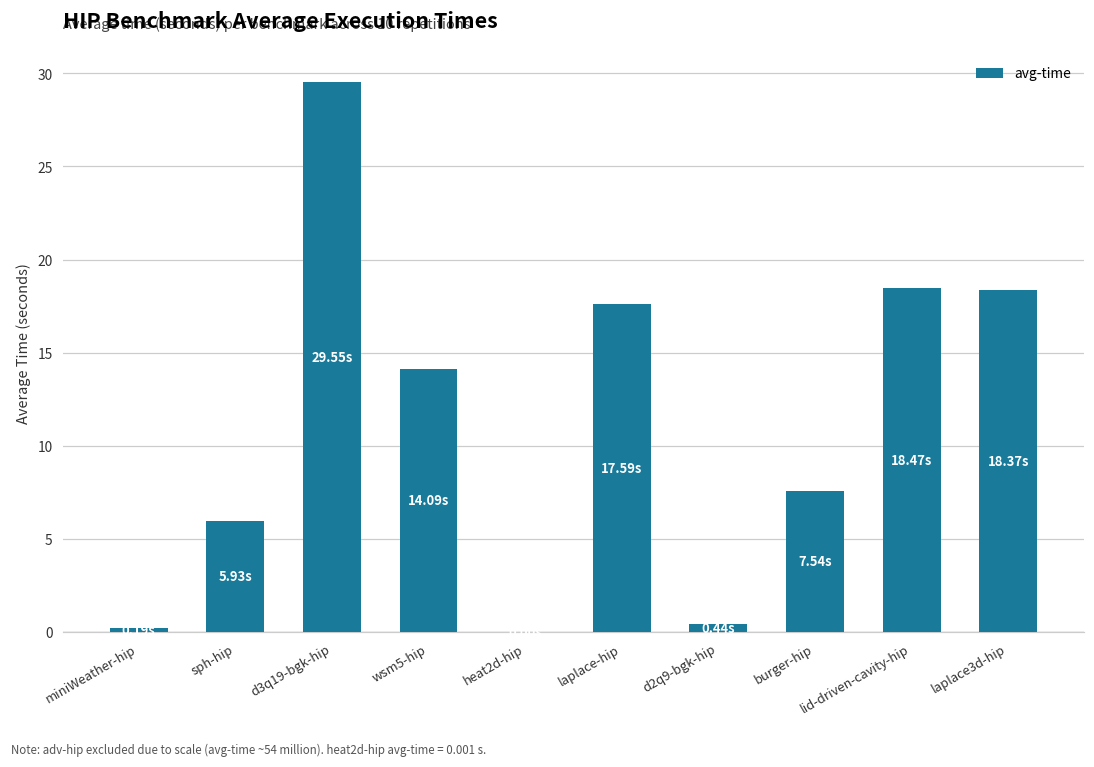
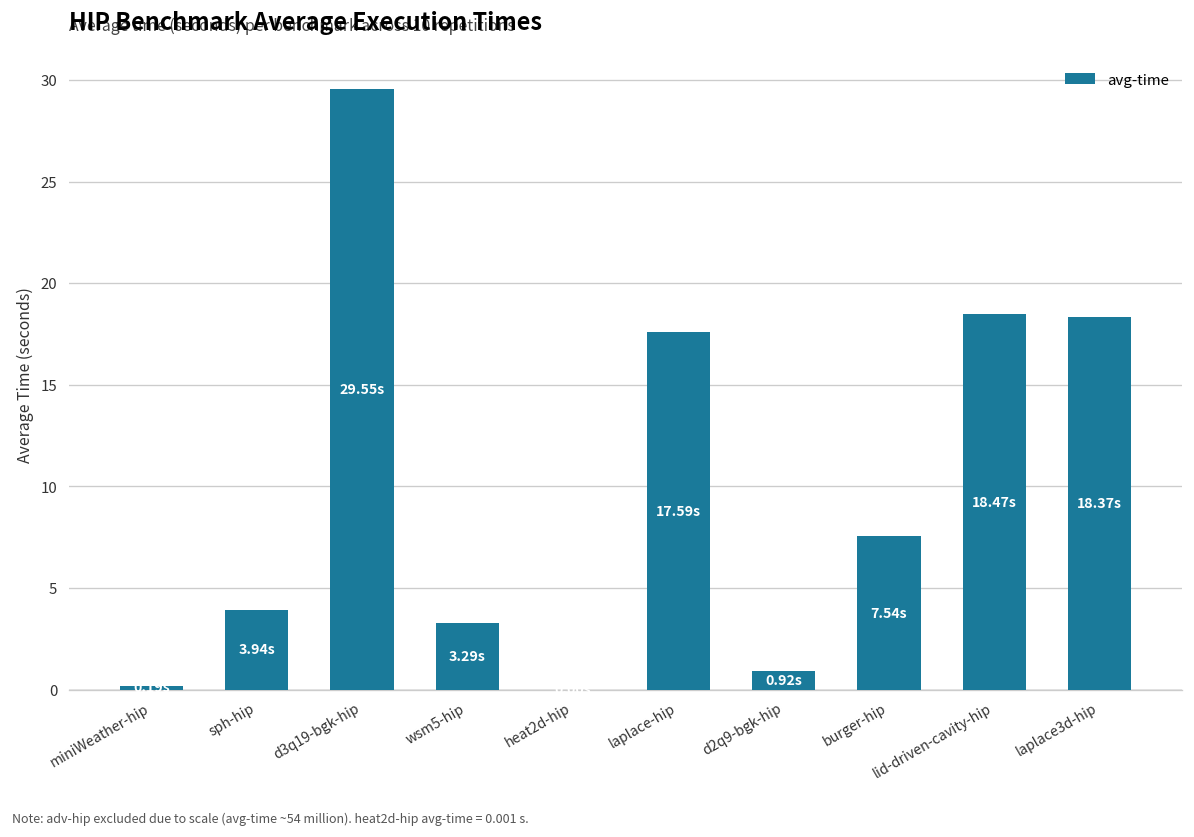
  {
-   "sph-hip": "5.93s",
+   "sph-hip": "3.94s",
    "d3q19-bgk-hip": "29.55s",
-   "wsm5-hip": "14.09s",
+   "wsm5-hip": "3.29s",
    "laplace-hip": "17.59s",
-   "d2q9-bgk-hip": "0.4",
+   "d2q9-bgk-hip": "0.9",
    "burger-hip": "7.54s",
    "lid-driven-cavity-hip": "18.47s",
    "laplace3d-hip": "18.37s"
  }
